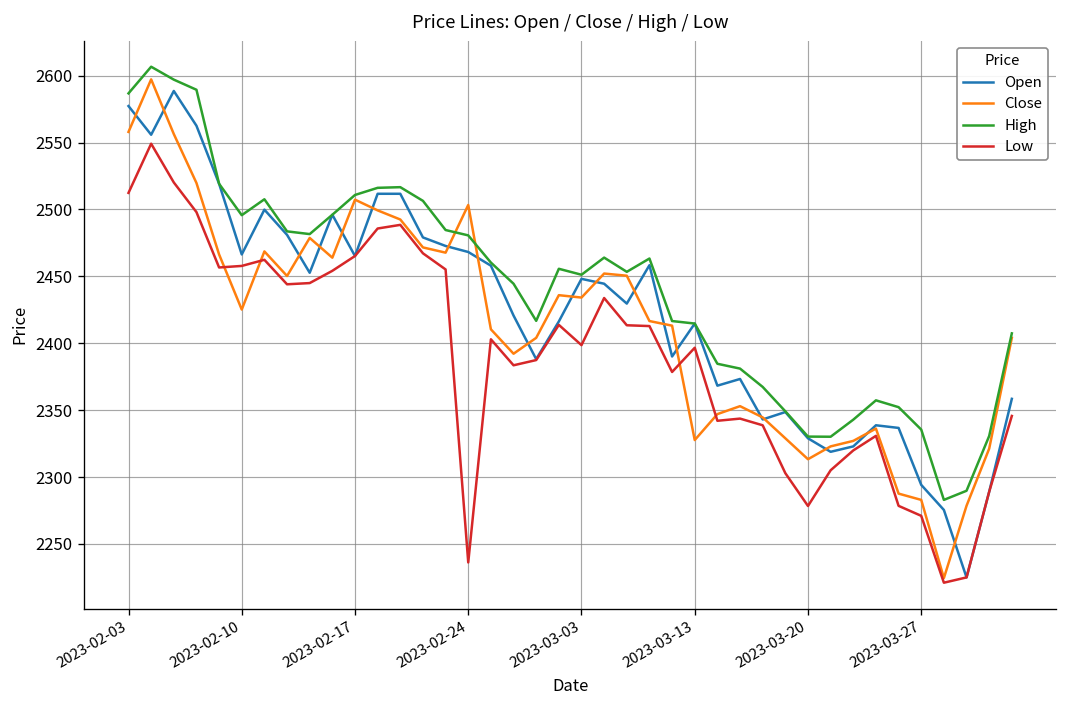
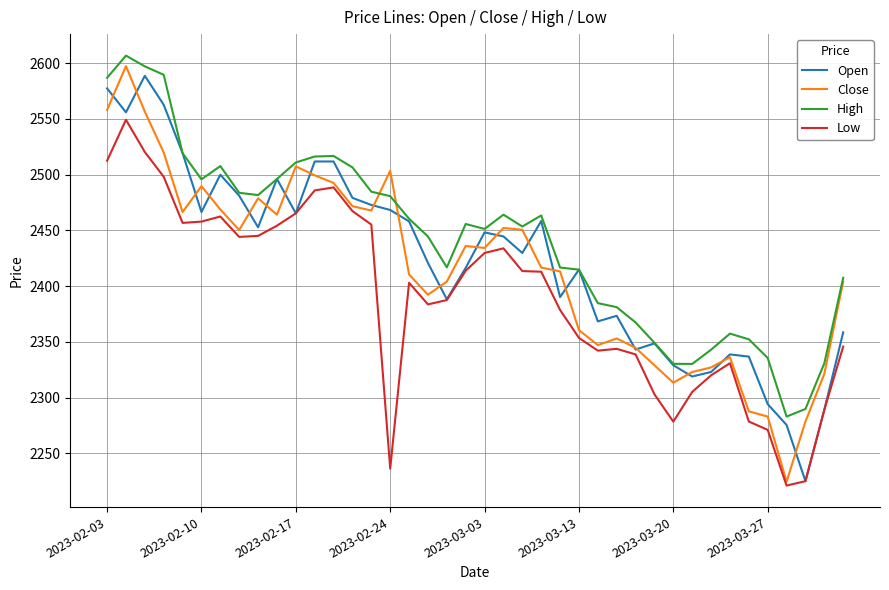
  {
    "Open": {
      "2023-02-03": 2577,
      "2023-02-10": 2466,
      "2023-02-24": 2468,
      "2023-03-03": 2448,
      "2023-03-27": 2294
    },
    "Close": {
      "2023-02-03": 2558,
-     "2023-02-10": 2425,
+     "2023-02-10": 2490,
      "2023-02-17": 2507,
      "2023-02-24": 2503,
      "2023-03-03": 2434,
-     "2023-03-13": 2328,
+     "2023-03-13": 2360,
      "2023-03-20": 2313,
      "2023-03-27": 2283
    },
    "High": {
      "2023-02-03": 2587,
      "2023-02-10": 2496,
      "2023-02-17": 2511,
      "2023-02-24": 2481,
      "2023-03-03": 2451,
      "2023-03-27": 2335
    },
    "Low": {
      "2023-02-03": 2512,
      "2023-02-10": 2458,
      "2023-02-24": 2236,
-     "2023-03-03": 2399,
-     "2023-03-13": 2397,
+     "2023-03-03": 2430,
+     "2023-03-13": 2354,
      "2023-03-20": 2278,
      "2023-03-27": 2271
    }
  }
